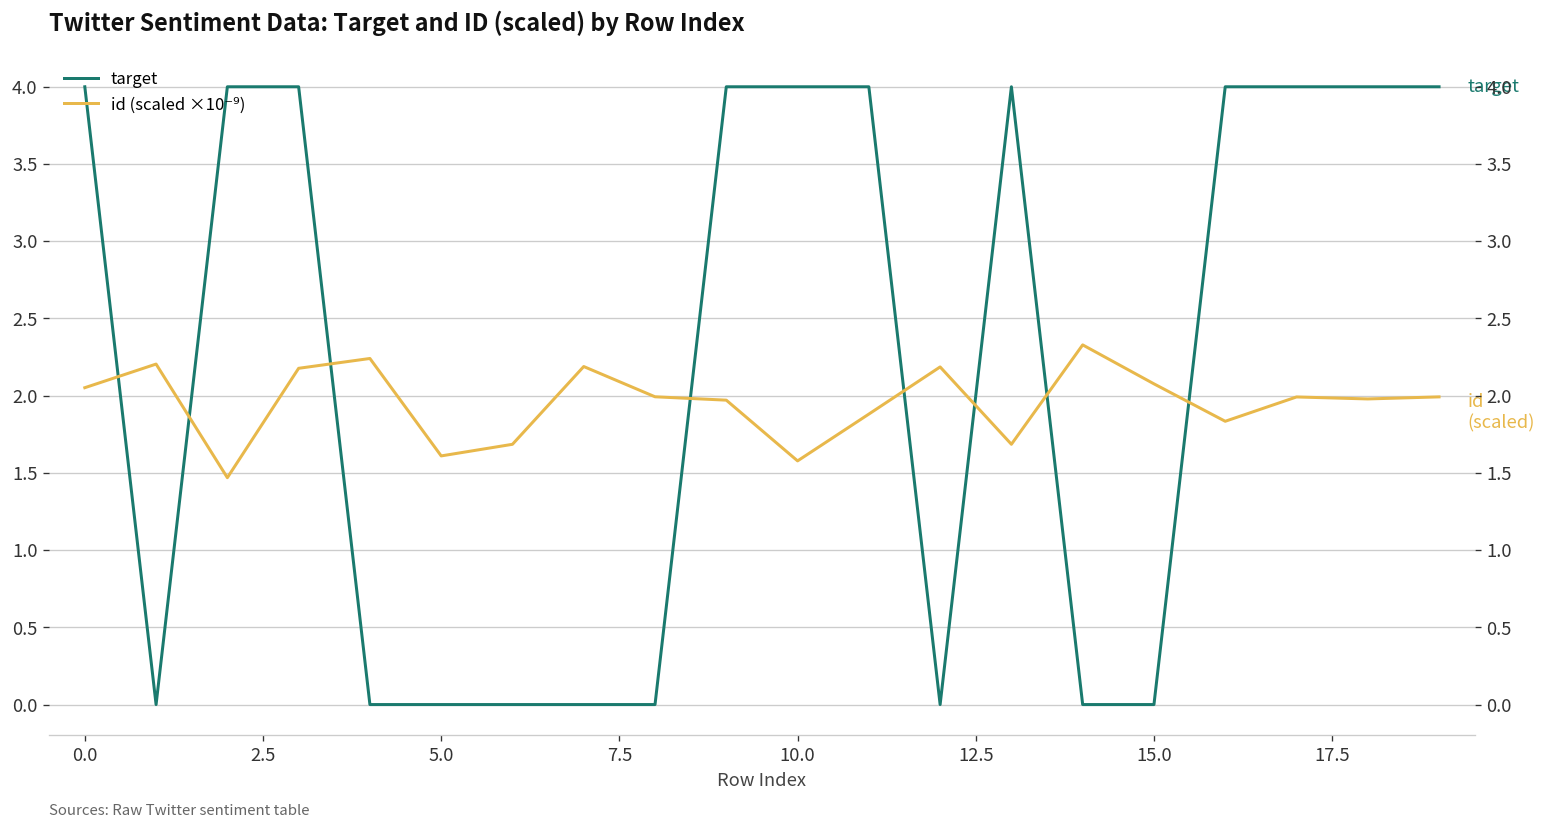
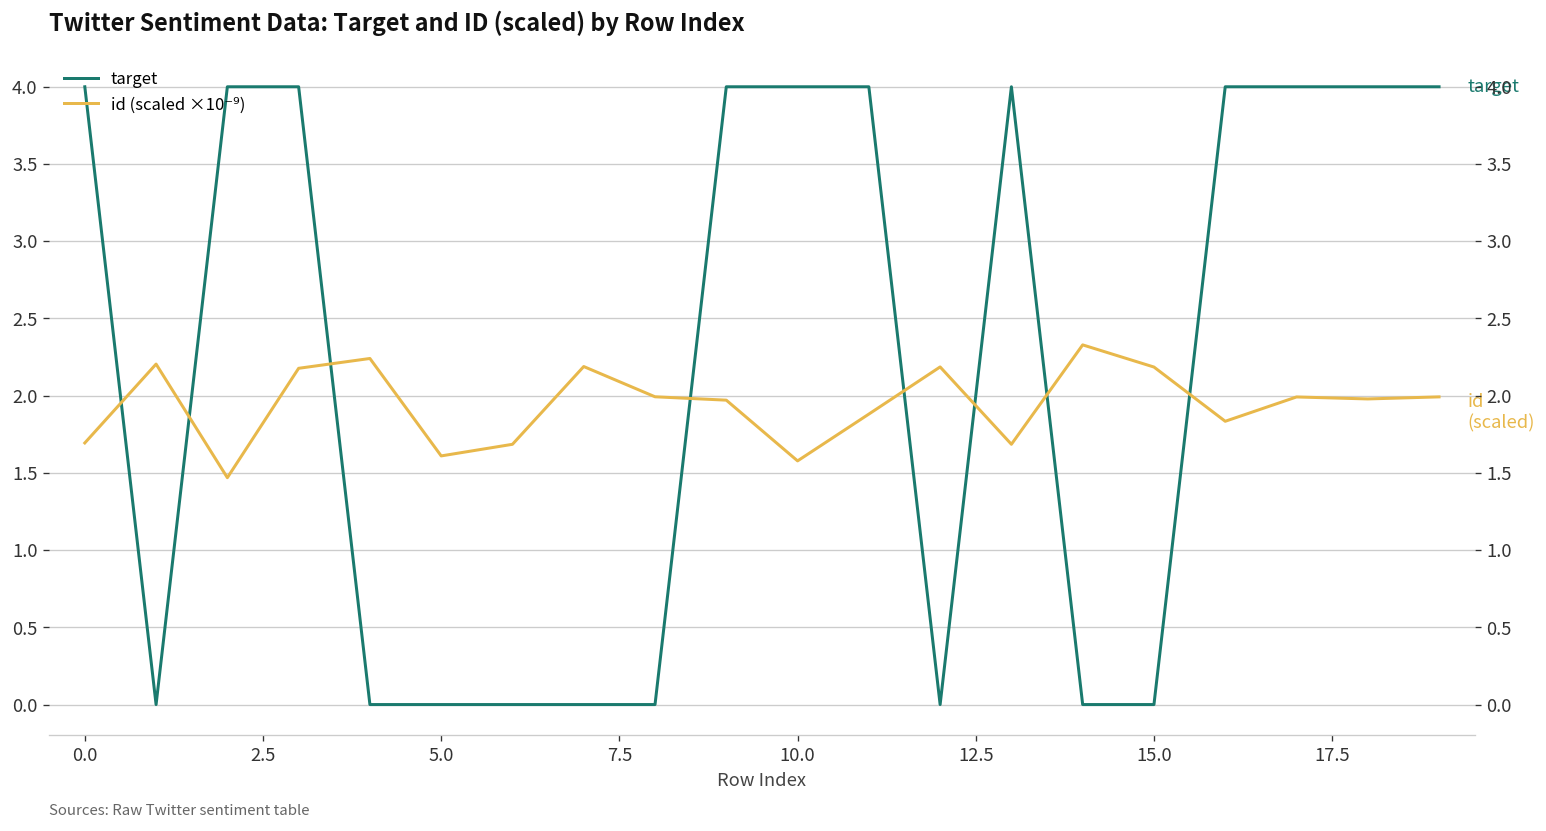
  {
    "target": {
      "0.0": 4.00,
      "5.0": 0.00,
      "10.0": 4.00,
      "15.0": 0.00
    },
    "id (scaled ×10⁻⁹)": {
-     "0.0": 2.05,
+     "0.0": 1.69,
      "5.0": 1.61,
      "10.0": 1.58,
-     "15.0": 2.08
+     "15.0": 2.19
    }
  }
